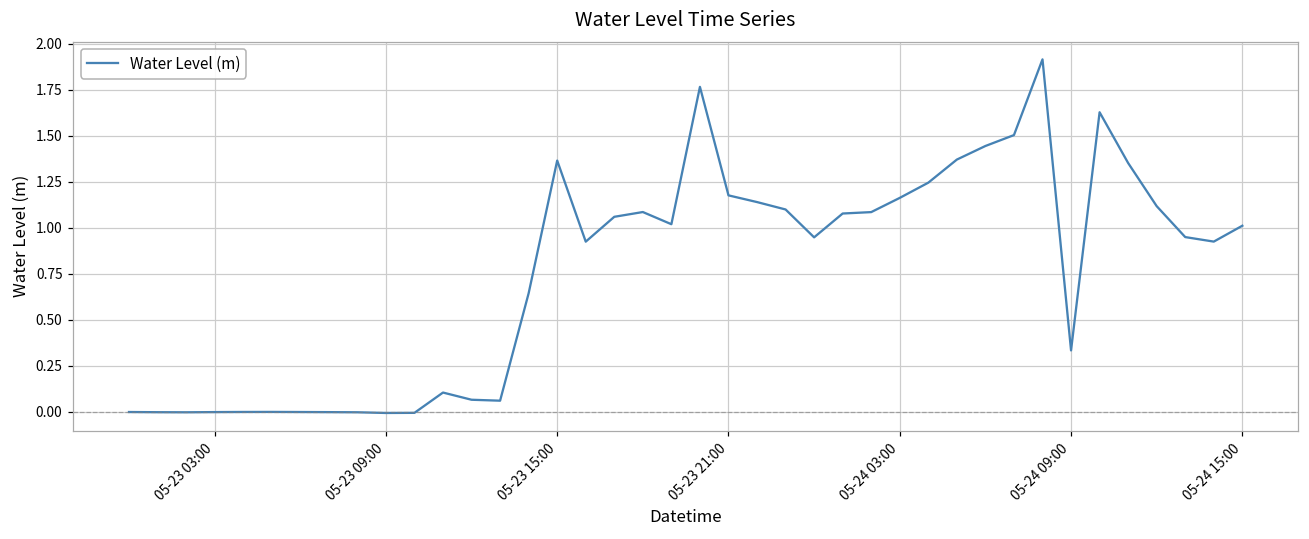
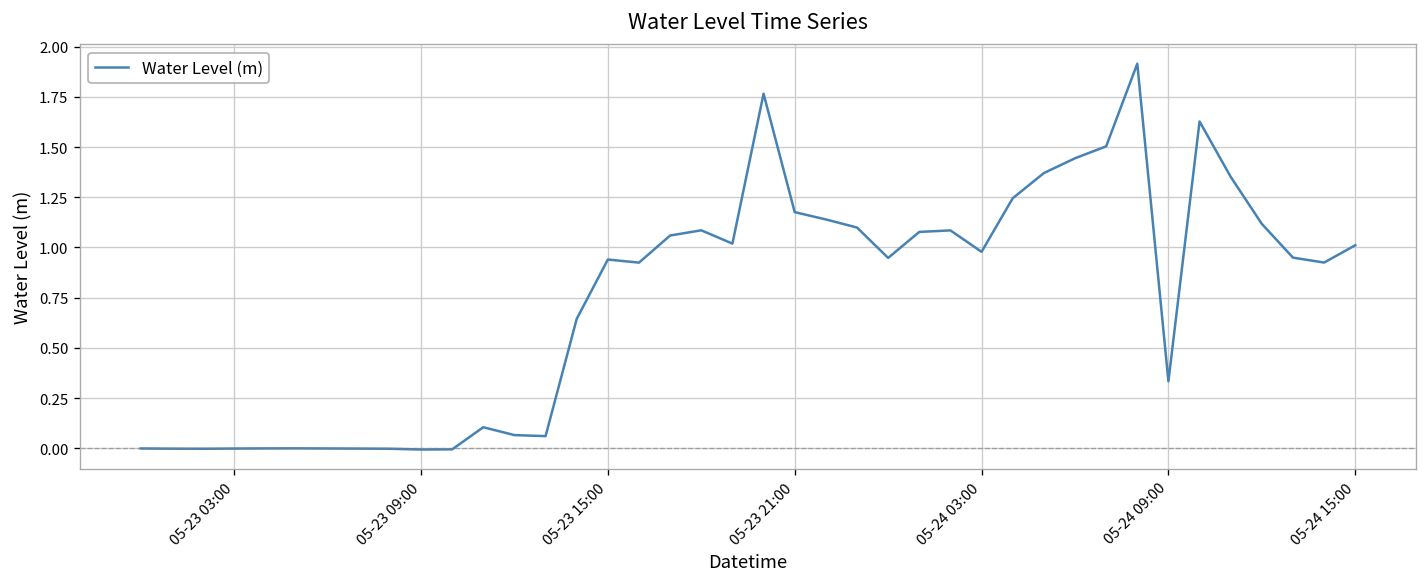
  {
    "05-23 03:00": 0.00,
    "05-23 09:00": -0.01,
-   "05-23 15:00": 1.36,
+   "05-23 15:00": 0.94,
    "05-23 21:00": 1.18,
-   "05-24 03:00": 1.16,
+   "05-24 03:00": 0.98,
    "05-24 09:00": 0.33,
    "05-24 15:00": 1.01
  }
